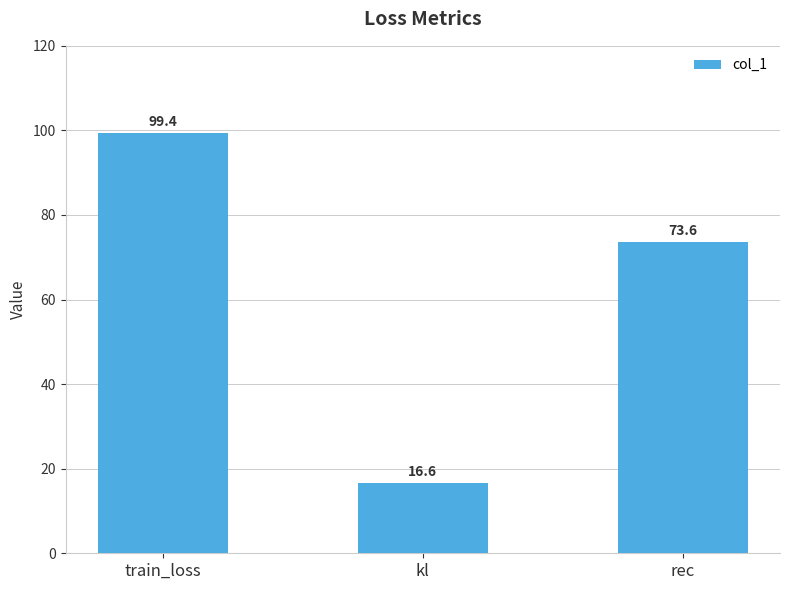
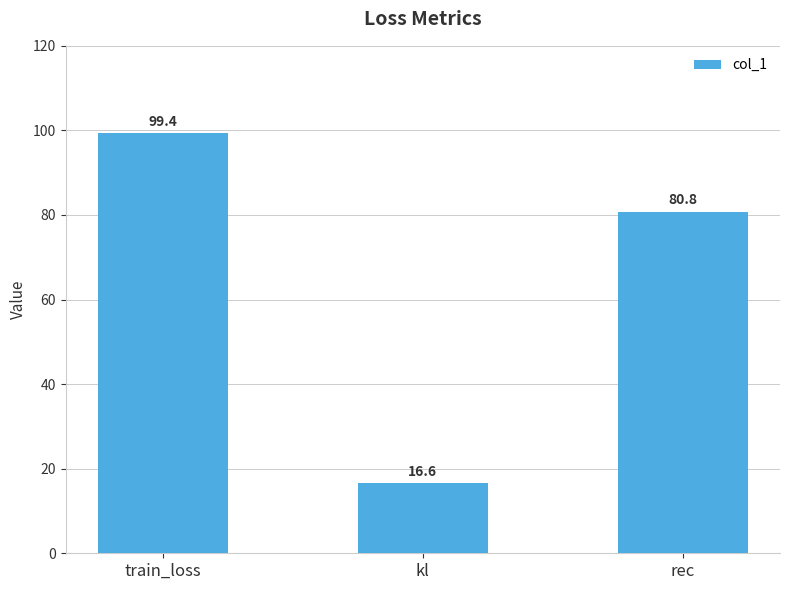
  {
    "train_loss": 99.4,
    "kl": 16.6,
-   "rec": 73.6
+   "rec": 80.8
  }
